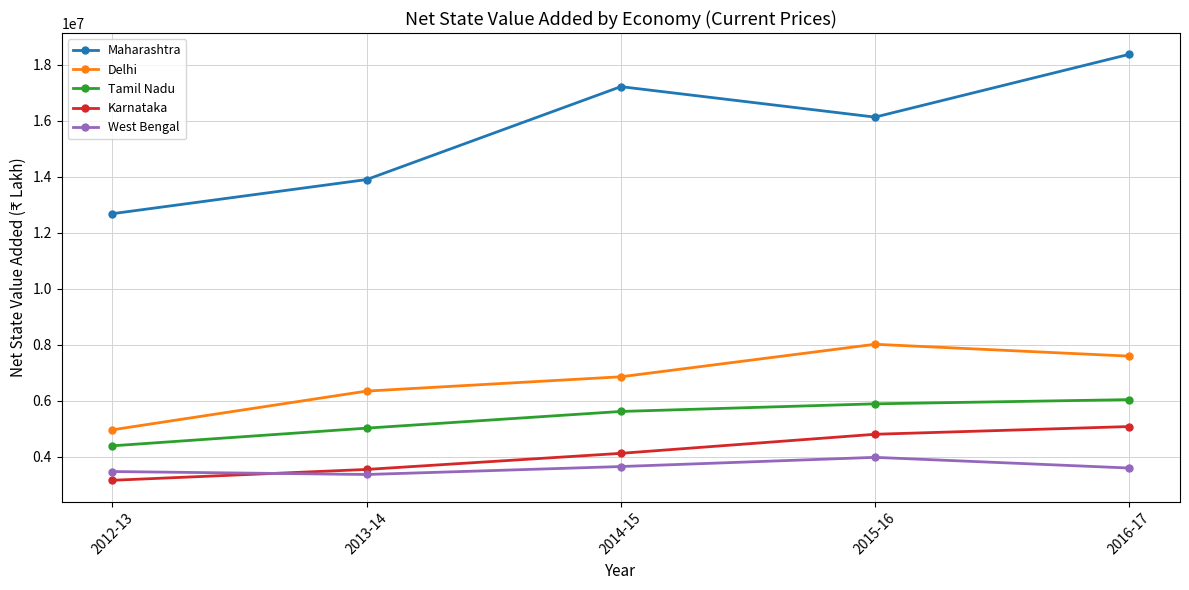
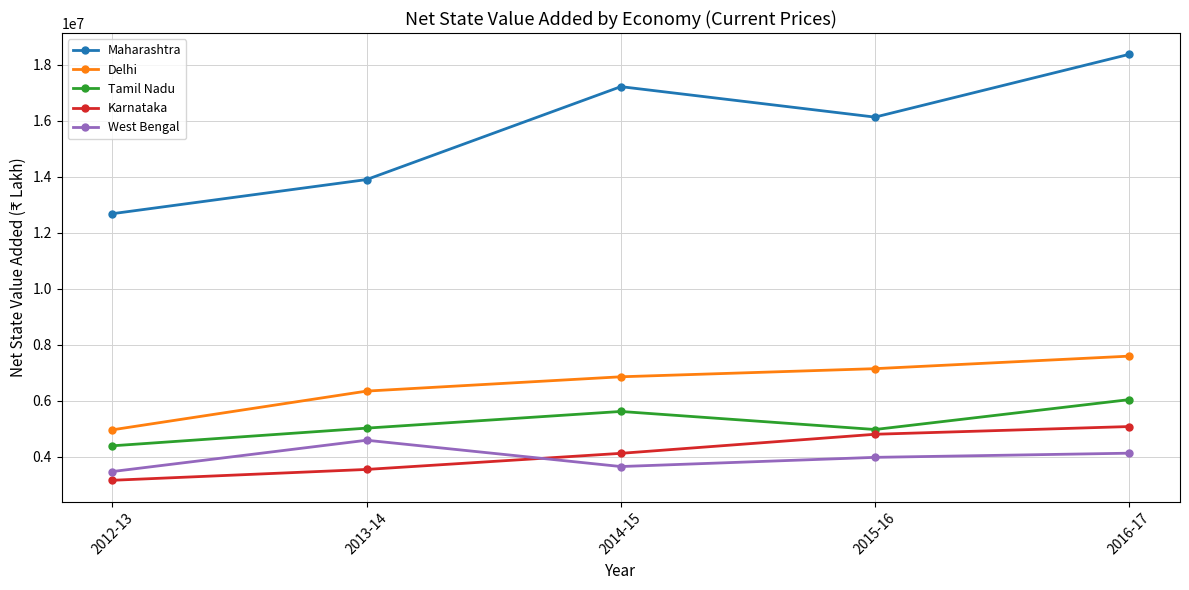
  {
    "Maharashtra": {
      "2012-13": 12700000,
      "2013-14": 13900000,
      "2014-15": 17200000,
      "2015-16": 16100000,
      "2016-17": 18400000
    },
    "Delhi": {
      "2012-13": 5000000,
      "2013-14": 6300000,
      "2014-15": 6900000,
-     "2015-16": 8000000,
+     "2015-16": 7100000,
      "2016-17": 7600000
    },
    "Tamil Nadu": {
      "2012-13": 4400000,
      "2013-14": 5000000,
      "2014-15": 5600000,
-     "2015-16": 5900000,
+     "2015-16": 5000000,
      "2016-17": 6000000
    },
    "Karnataka": {
      "2012-13": 3200000,
      "2013-14": 3500000,
      "2014-15": 4100000,
      "2015-16": 4800000,
      "2016-17": 5100000
    },
    "West Bengal": {
      "2012-13": 3500000,
-     "2013-14": 3400000,
+     "2013-14": 4600000,
      "2014-15": 3600000,
      "2015-16": 4000000,
-     "2016-17": 3600000
+     "2016-17": 4100000
    }
  }
